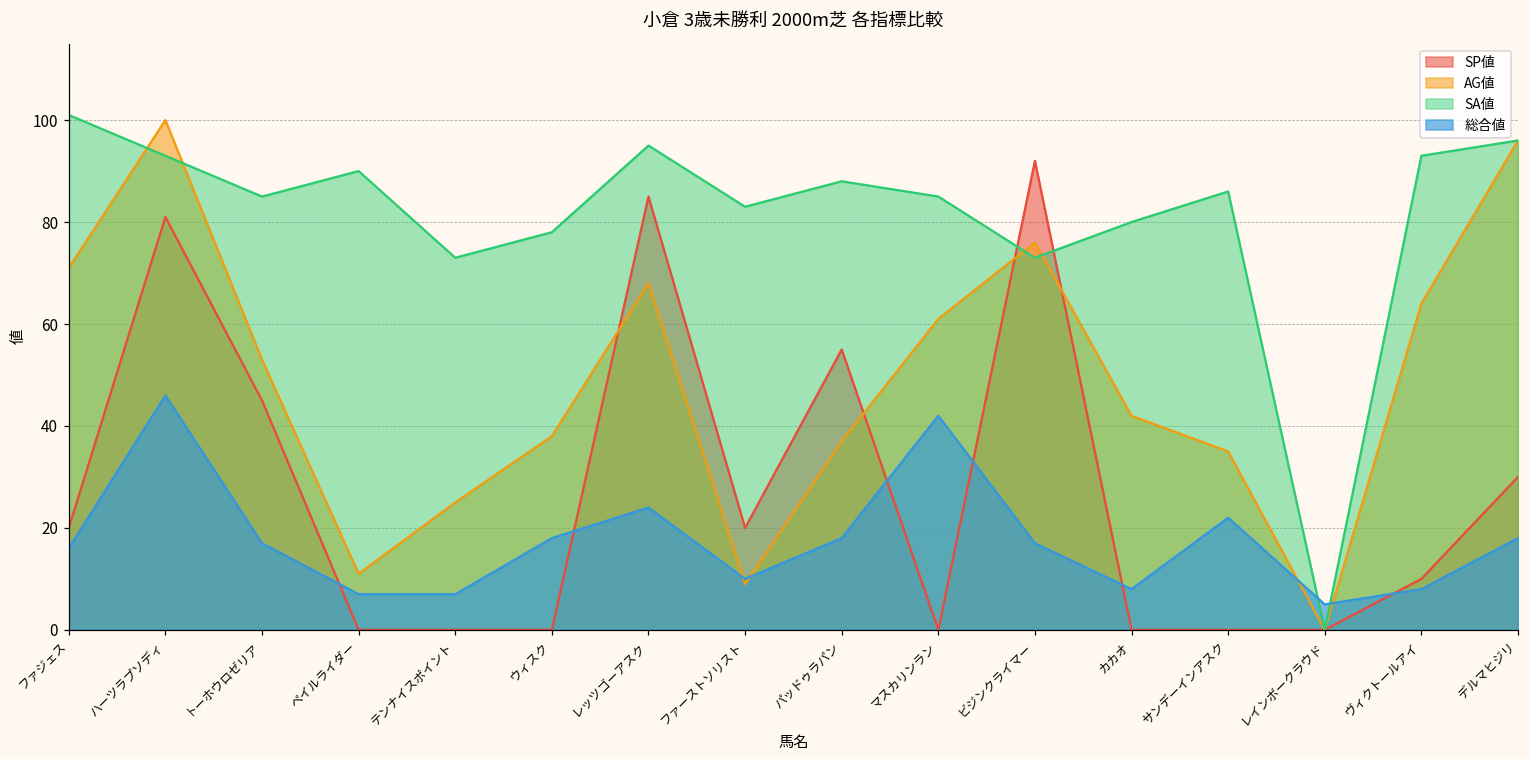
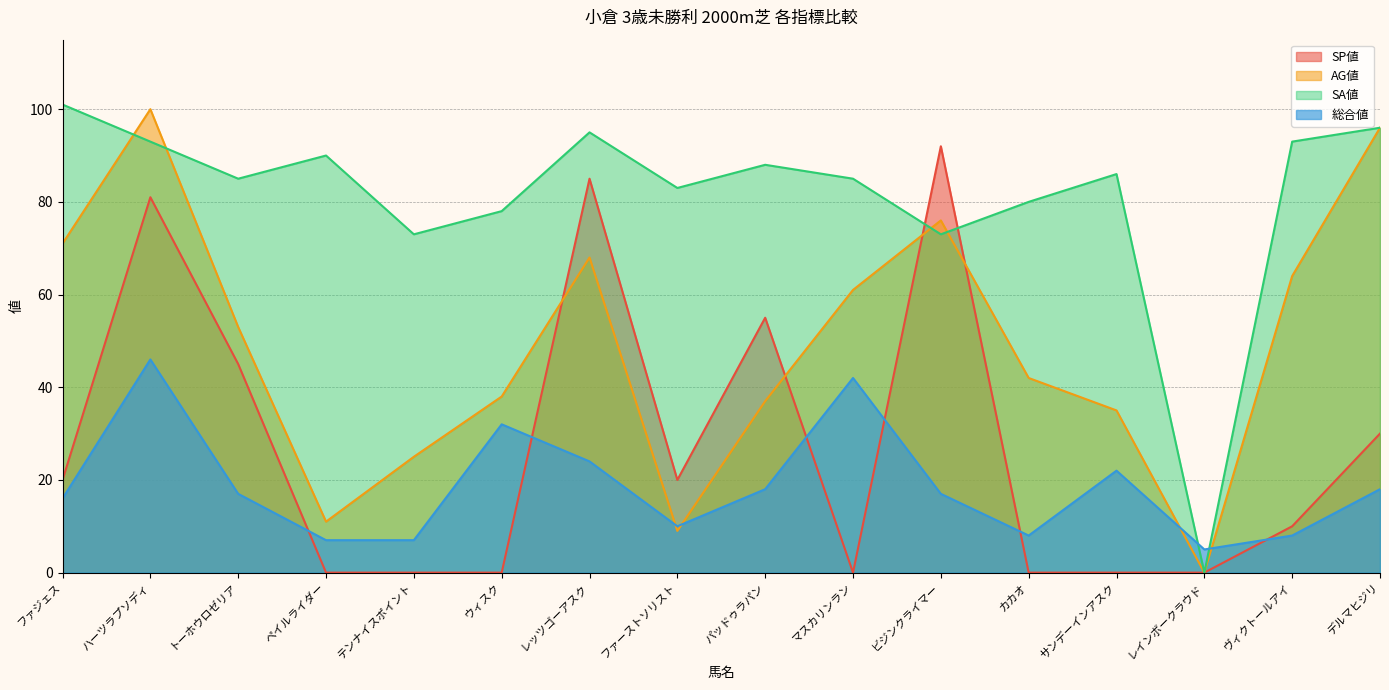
  {
    "SP値": {
      "ファジェス": 20,
      "ハーツラプソディ": 81,
      "トーホウロゼリア": 45,
      "ペイルライダー": 0,
      "テンナイスポイント": 0,
      "ウィスク": 0,
      "レッツゴーアスク": 85,
      "ファーストソリスト": 20,
      "パッドゥラパン": 55,
      "マスカリンラン": 0,
      "ビジンクライマー": 92,
      "カカオ": 0,
      "サンデーインアスク": 0,
      "ヴィクトールアイ": 10,
      "デルマヒジリ": 30
    },
    "AG値": {
      "ファジェス": 71,
      "ハーツラプソディ": 100,
      "トーホウロゼリア": 53,
      "ペイルライダー": 11,
      "テンナイスポイント": 25,
      "ウィスク": 38,
      "レッツゴーアスク": 68,
      "ファーストソリスト": 9,
      "パッドゥラパン": 37,
      "マスカリンラン": 61,
      "ビジンクライマー": 76,
      "カカオ": 42,
      "サンデーインアスク": 35,
      "ヴィクトールアイ": 64
    },
    "SA値": {
      "ファジェス": 101,
      "ハーツラプソディ": 93,
      "トーホウロゼリア": 85,
      "ペイルライダー": 90,
      "テンナイスポイント": 73,
      "ウィスク": 78,
      "レッツゴーアスク": 95,
      "ファーストソリスト": 83,
      "パッドゥラパン": 88,
      "マスカリンラン": 85,
      "ビジンクライマー": 73,
      "カカオ": 80,
      "サンデーインアスク": 86,
      "ヴィクトールアイ": 93
    },
    "総合値": {
      "ファジェス": 16,
      "ハーツラプソディ": 46,
      "トーホウロゼリア": 17,
      "ペイルライダー": 7,
      "テンナイスポイント": 7,
-     "ウィスク": 18,
+     "ウィスク": 32,
      "レッツゴーアスク": 24,
      "ファーストソリスト": 10,
      "パッドゥラパン": 18,
      "マスカリンラン": 42,
      "ビジンクライマー": 17,
      "カカオ": 8,
      "サンデーインアスク": 22,
      "レインボークラウド": 5,
      "ヴィクトールアイ": 8,
      "デルマヒジリ": 18
    }
  }
